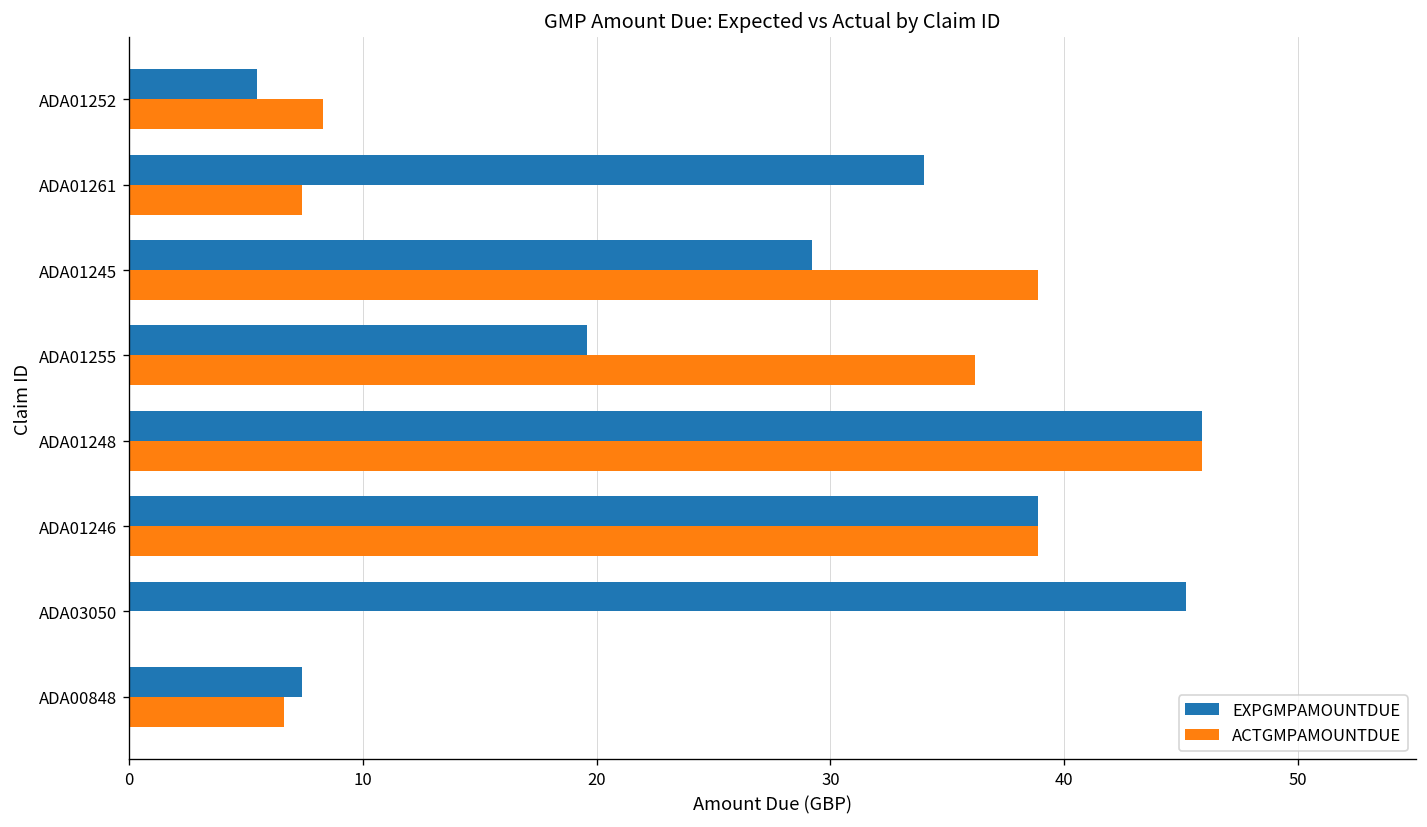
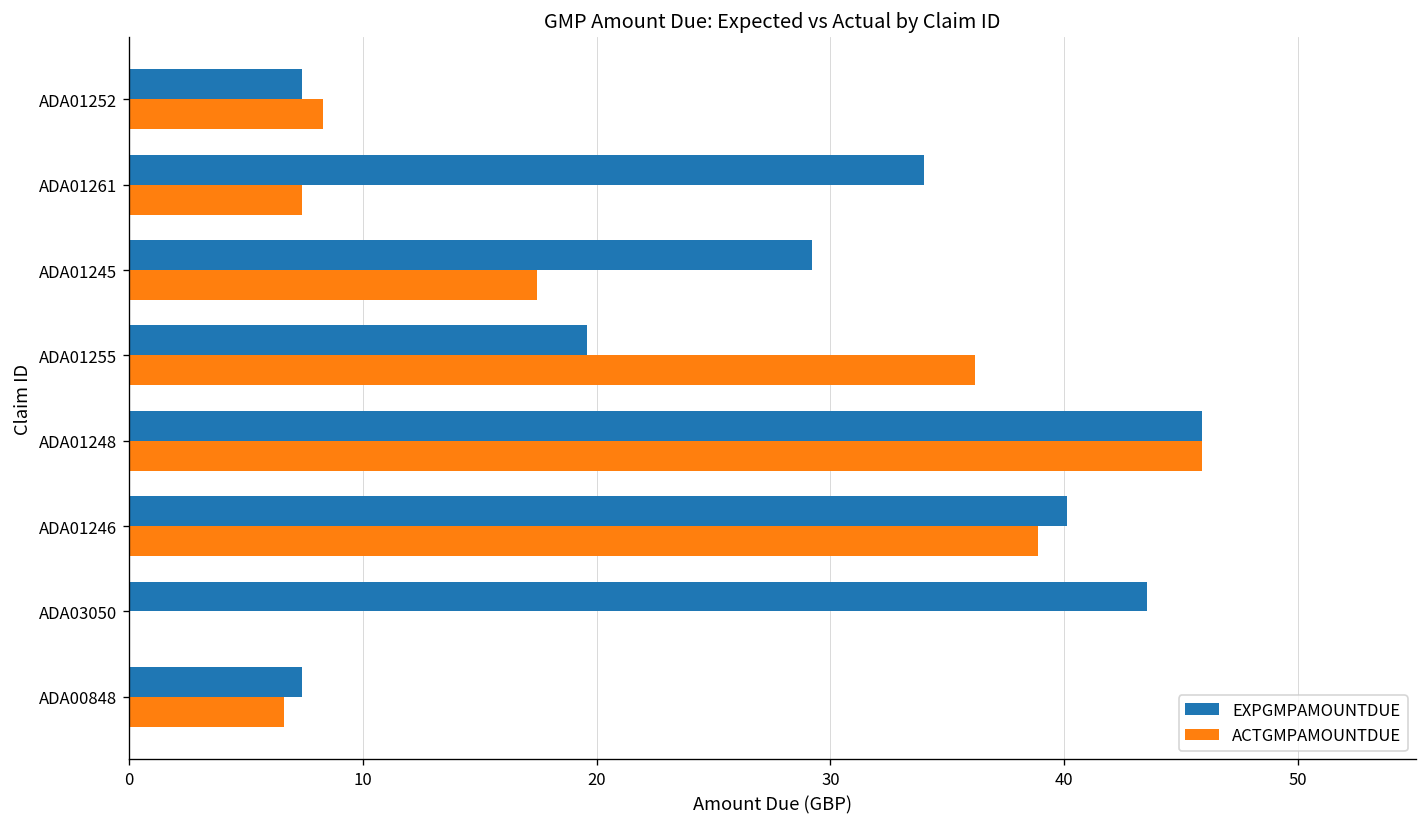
  {
    "EXPGMPAMOUNTDUE": {
-     "ADA01252": 5.5,
+     "ADA01252": 7.4,
      "ADA01261": 34.0,
      "ADA01245": 29.2,
      "ADA01255": 19.6,
      "ADA01248": 45.9,
-     "ADA01246": 38.9,
-     "ADA03050": 45.2,
+     "ADA01246": 40.1,
+     "ADA03050": 43.6,
      "ADA00848": 7.4
    },
    "ACTGMPAMOUNTDUE": {
      "ADA01252": 8.3,
      "ADA01261": 7.4,
-     "ADA01245": 38.9,
+     "ADA01245": 17.5,
      "ADA01255": 36.2,
      "ADA01248": 45.9,
      "ADA01246": 38.9,
      "ADA03050": 0.0,
      "ADA00848": 6.6
    }
  }
